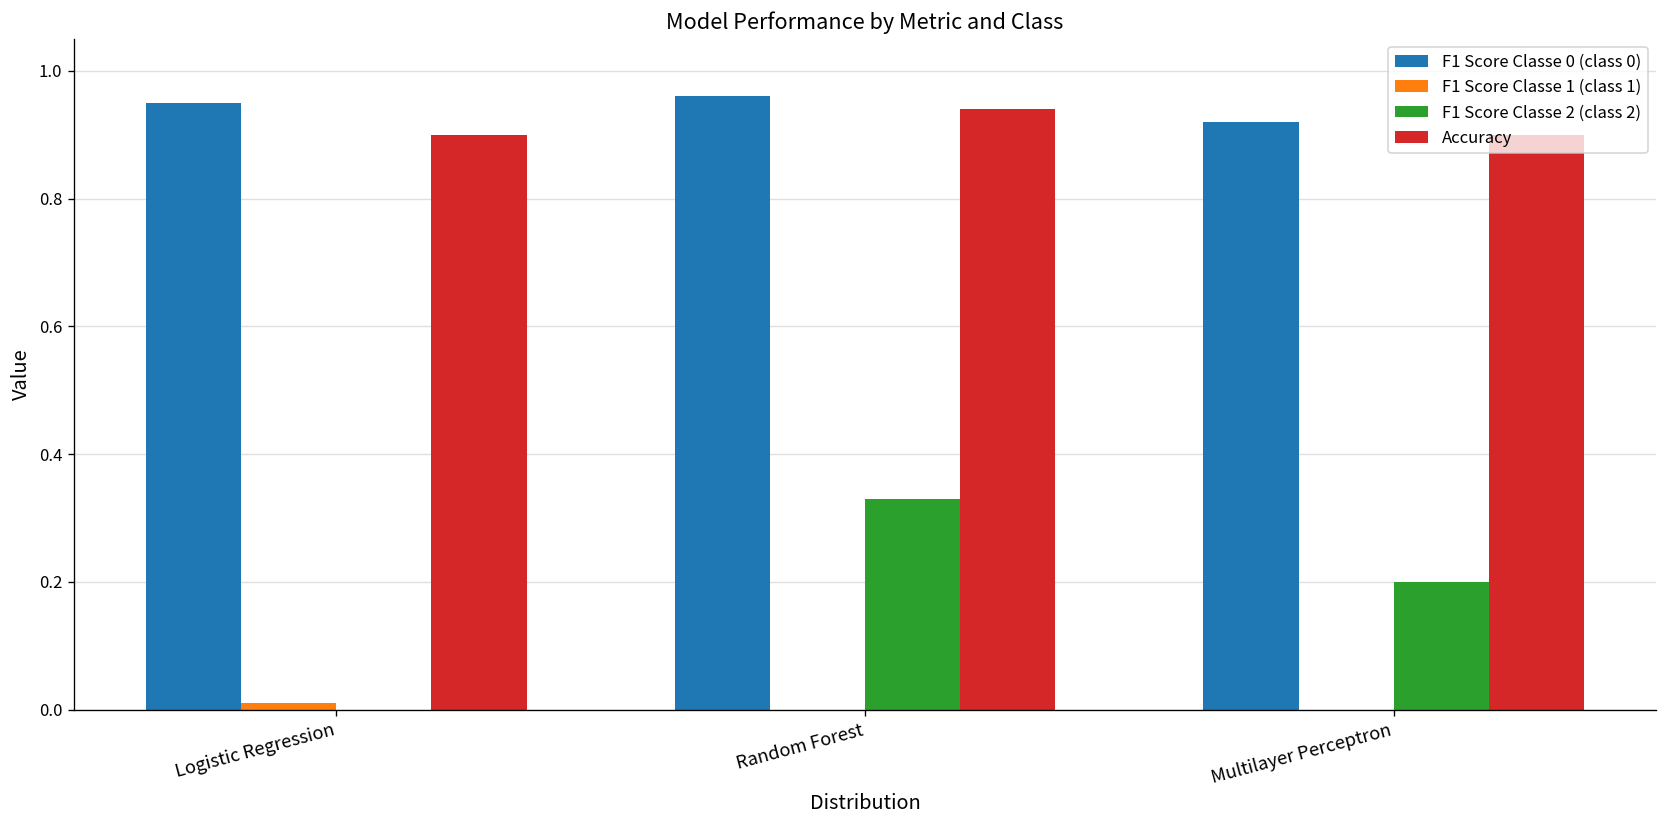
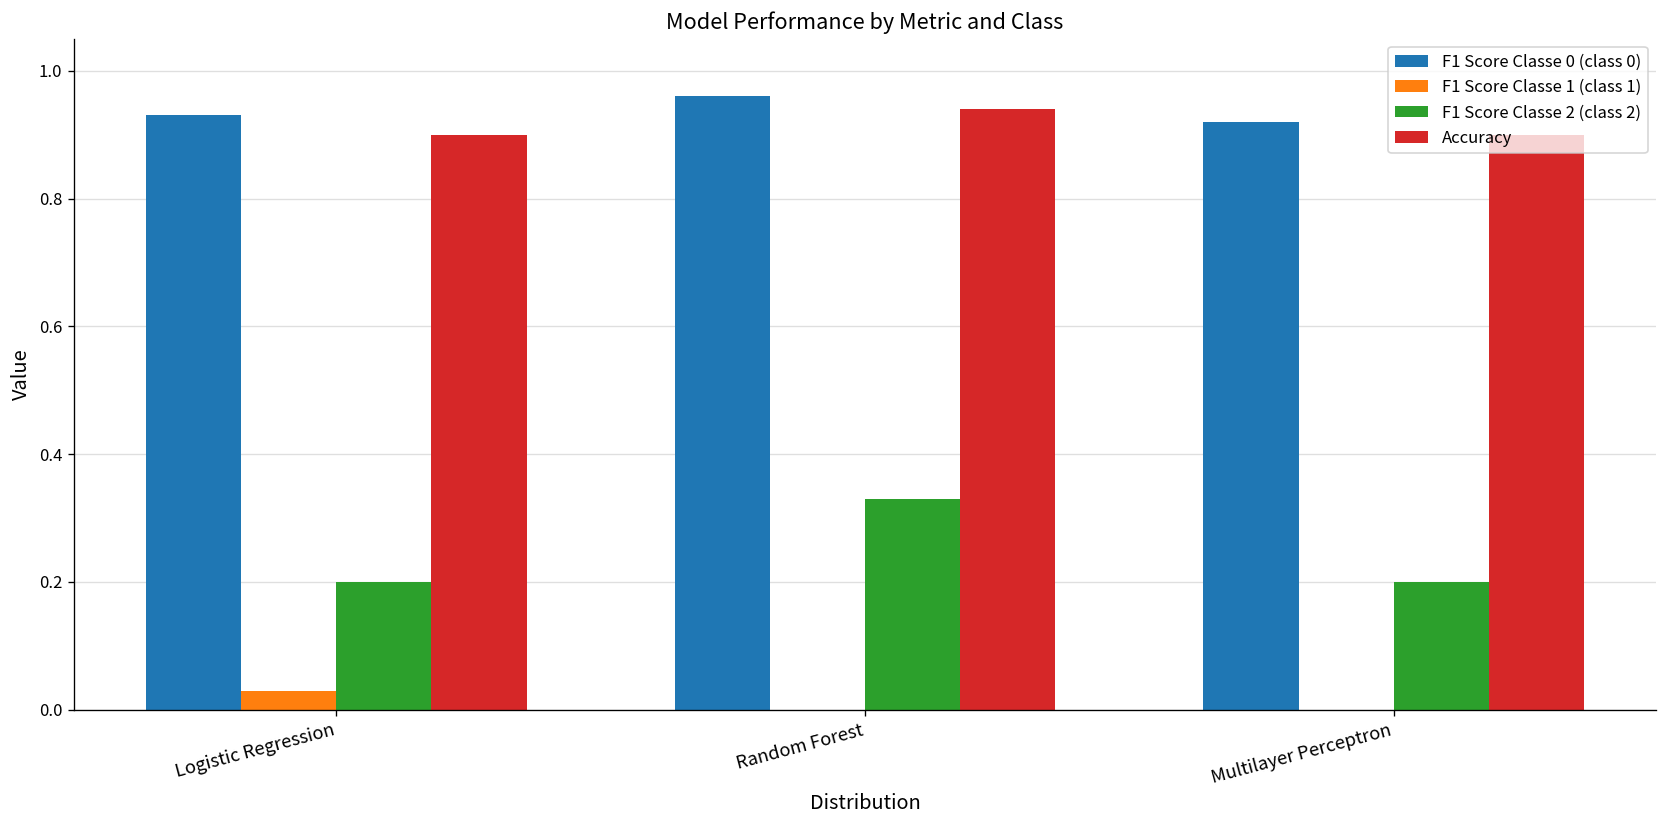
  {
    "F1 Score Classe 0 (class 0)": {
-     "Logistic Regression": 0.95,
+     "Logistic Regression": 0.93,
      "Random Forest": 0.96,
      "Multilayer Perceptron": 0.92
    },
    "F1 Score Classe 1 (class 1)": {
-     "Logistic Regression": 0.01,
+     "Logistic Regression": 0.03,
      "Random Forest": 0.00,
      "Multilayer Perceptron": 0.00
    },
    "F1 Score Classe 2 (class 2)": {
-     "Logistic Regression": 0.0,
+     "Logistic Regression": 0.2,
      "Random Forest": 0.33,
      "Multilayer Perceptron": 0.2
    },
    "Accuracy": {
      "Logistic Regression": 0.90,
      "Random Forest": 0.94
    }
  }
